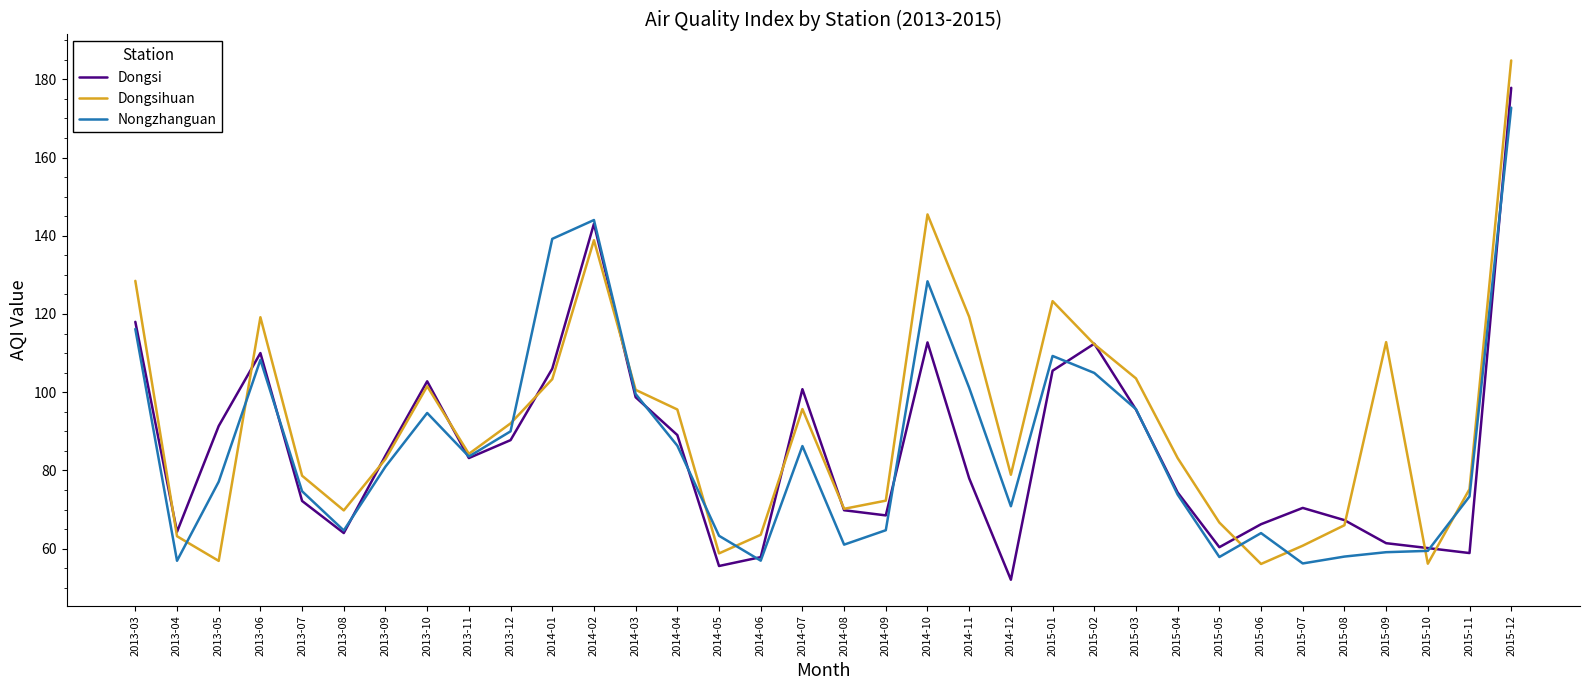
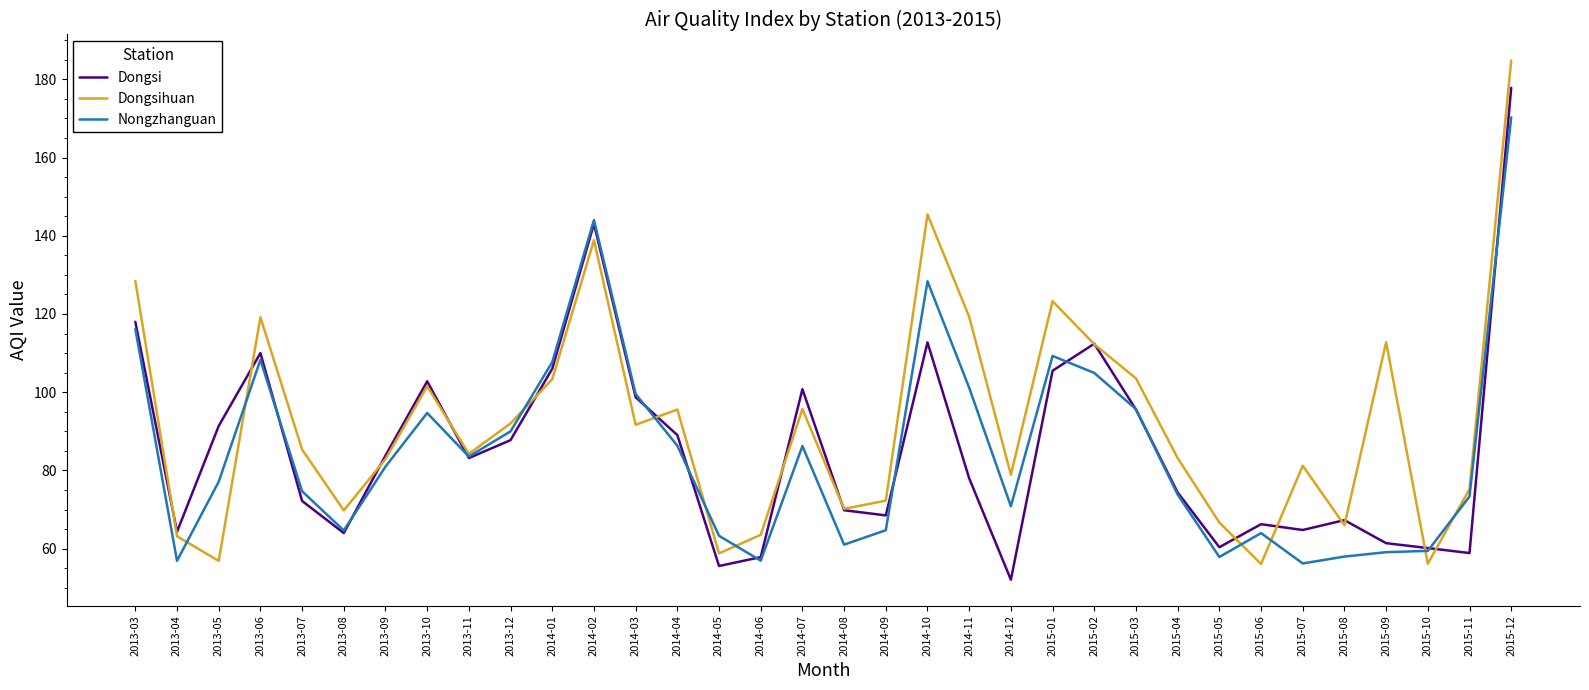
  {
    "Dongsi": {
      "2013-03": 118,
      "2013-04": 64,
      "2013-05": 91,
      "2013-06": 110,
      "2013-07": 72,
      "2013-09": 84,
      "2013-10": 103,
      "2013-12": 88,
      "2014-01": 106,
      "2014-02": 143,
      "2014-03": 99,
      "2014-04": 89,
      "2014-05": 56,
      "2014-06": 58,
      "2014-07": 101,
      "2014-09": 68,
      "2014-10": 113,
      "2014-11": 78,
      "2014-12": 52,
      "2015-01": 105,
      "2015-05": 60,
      "2015-06": 66,
-     "2015-07": 70,
+     "2015-07": 65,
      "2015-08": 67,
      "2015-09": 61,
      "2015-10": 60,
      "2015-11": 59,
      "2015-12": 178
    },
    "Dongsihuan": {
      "2013-03": 128,
      "2013-04": 63,
      "2013-05": 57,
      "2013-06": 119,
-     "2013-07": 79,
+     "2013-07": 85,
      "2013-08": 70,
      "2013-09": 83,
      "2013-10": 102,
      "2013-11": 84,
      "2013-12": 92,
      "2014-01": 103,
      "2014-02": 139,
-     "2014-03": 101,
+     "2014-03": 92,
      "2014-04": 96,
      "2014-05": 59,
      "2014-06": 64,
      "2014-07": 96,
      "2014-09": 72,
      "2014-10": 145,
      "2014-11": 119,
      "2014-12": 79,
      "2015-01": 123,
      "2015-03": 104,
      "2015-04": 83,
      "2015-05": 67,
      "2015-06": 56,
-     "2015-07": 61,
+     "2015-07": 81,
      "2015-08": 66,
      "2015-09": 113,
      "2015-10": 56,
      "2015-11": 75,
      "2015-12": 185
    },
    "Nongzhanguan": {
      "2013-03": 116,
      "2013-04": 57,
      "2013-05": 77,
      "2013-06": 108,
      "2013-07": 75,
      "2013-09": 81,
      "2013-10": 95,
      "2013-12": 90,
-     "2014-01": 139,
+     "2014-01": 108,
      "2014-02": 144,
      "2014-03": 100,
      "2014-04": 86,
      "2014-05": 63,
      "2014-06": 57,
      "2014-07": 86,
      "2014-08": 61,
      "2014-09": 65,
      "2014-10": 128,
      "2014-11": 101,
      "2014-12": 71,
      "2015-01": 109,
      "2015-02": 105,
      "2015-05": 58,
      "2015-06": 64,
      "2015-07": 56,
      "2015-08": 58,
      "2015-09": 59,
      "2015-10": 59,
      "2015-11": 73,
-     "2015-12": 173
+     "2015-12": 170
    }
  }
